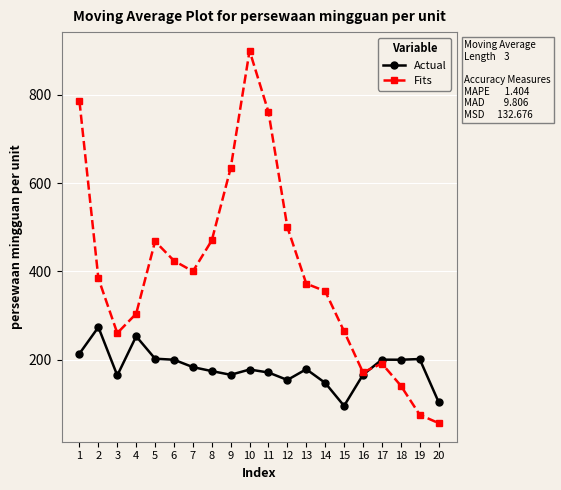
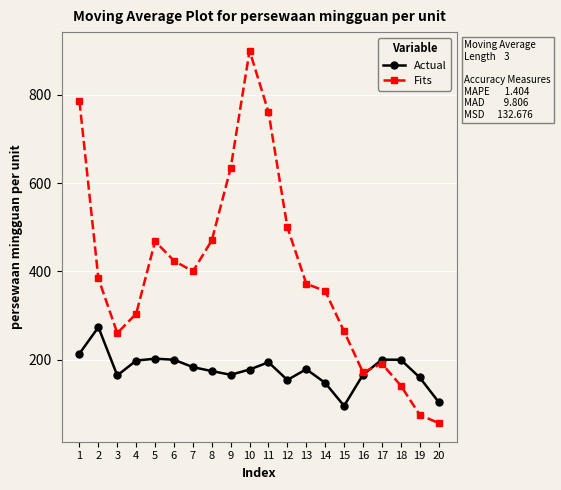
  {
    "Actual": {
      "1": 210,
      "2": 270,
      "3": 160,
-     "4": 250,
+     "4": 200,
      "5": 200,
      "6": 200,
      "7": 180,
      "8": 170,
      "9": 170,
      "10": 180,
-     "11": 170,
+     "11": 190,
      "12": 150,
      "13": 180,
      "14": 150,
      "15": 100,
      "17": 200,
      "18": 200,
-     "19": 200,
+     "19": 160,
      "20": 100
    },
    "Fits": {
      "1": 790,
      "2": 380,
      "3": 260,
      "4": 300,
      "5": 470,
      "6": 420,
      "7": 400,
      "8": 470,
      "9": 630,
      "10": 900,
      "11": 760,
      "12": 500,
      "13": 370,
      "14": 360,
      "15": 260,
      "17": 190,
      "18": 140,
      "19": 80,
      "20": 60
    }
  }
